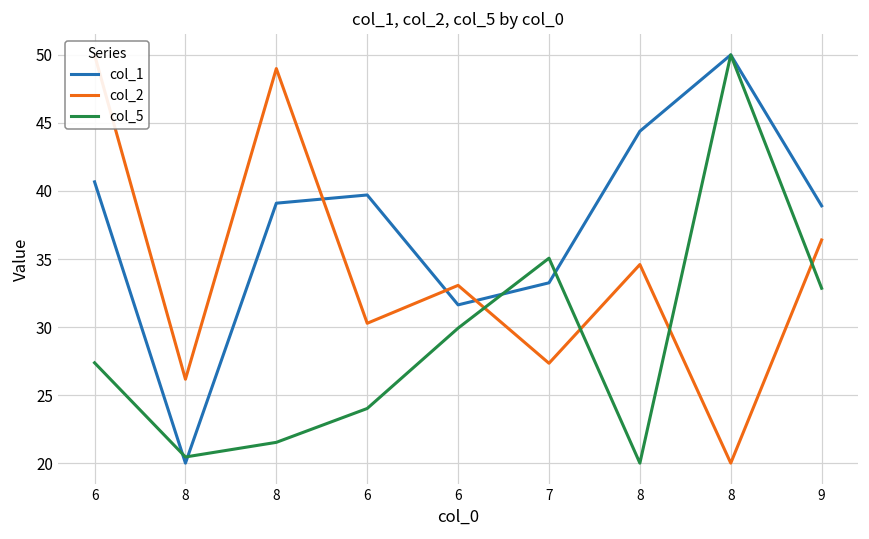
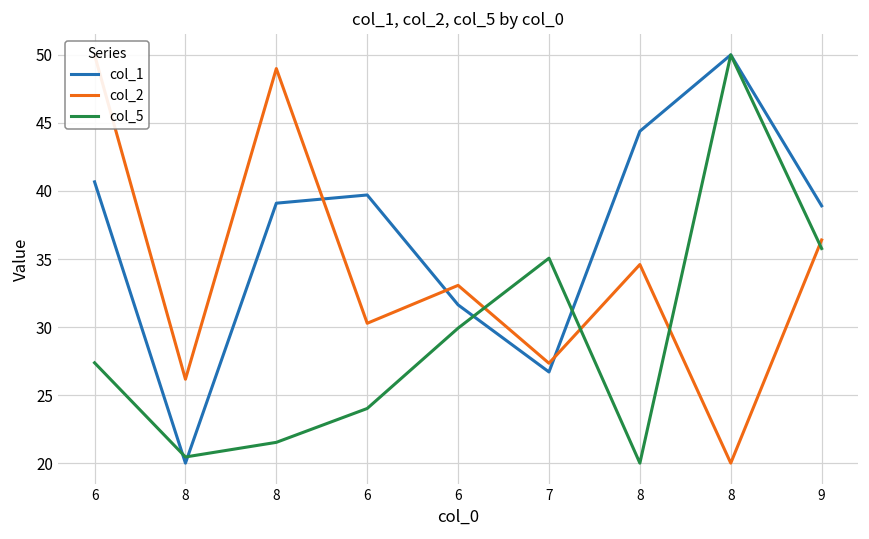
  {
    "col_1": {
-     "7": 33.2,
+     "7": 26.7,
      "9": 38.9
    },
    "col_2": {
      "7": 27.3,
      "9": 36.4
    },
    "col_5": {
      "7": 35.1,
-     "9": 32.9
+     "9": 35.8
    }
  }
